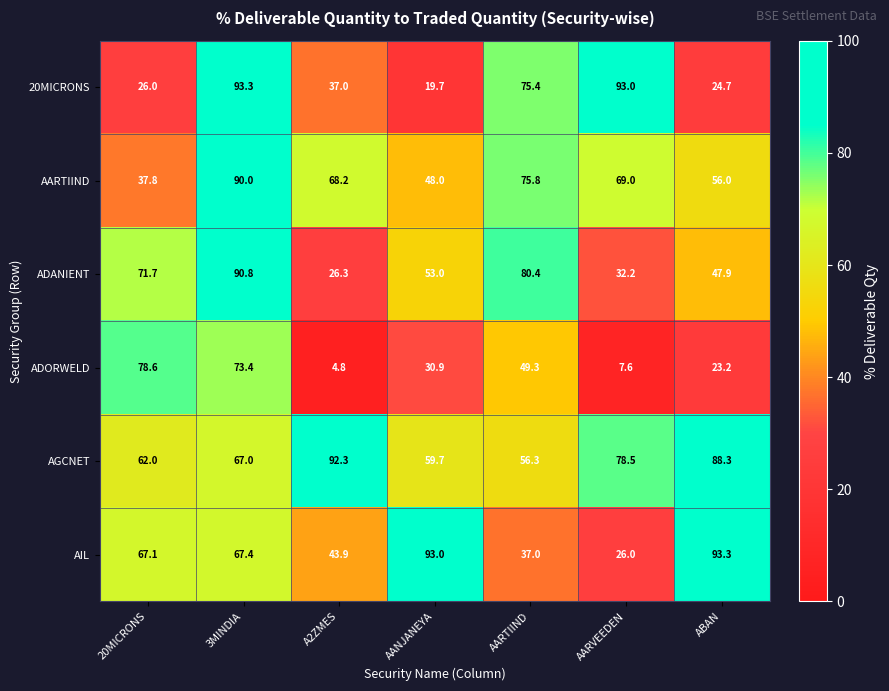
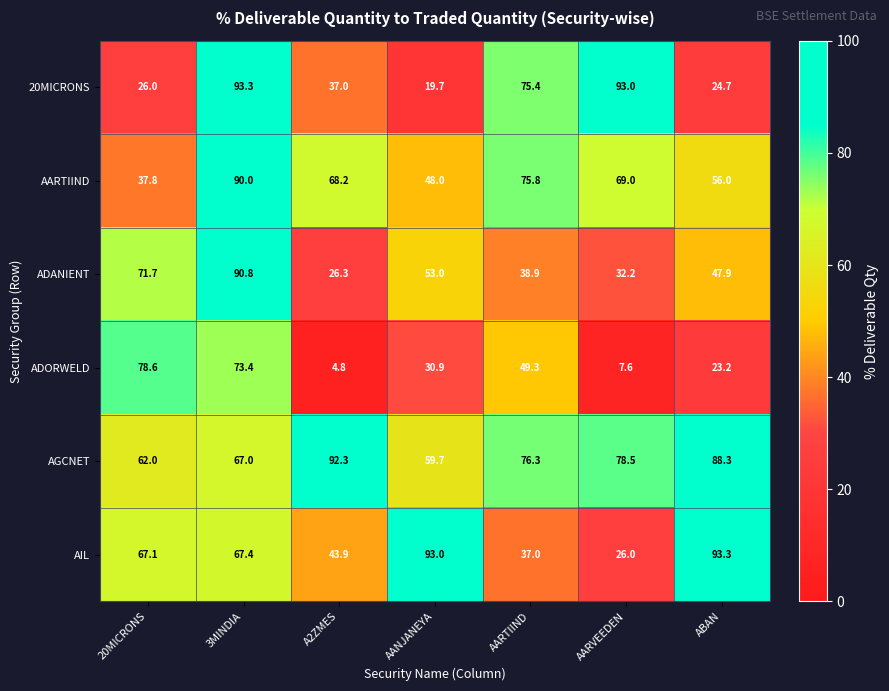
  {
    "20MICRONS": {
      "20MICRONS": 26.0,
      "3MINDIA": 93.3,
      "A2ZMES": 37.0,
      "AANJANEYA": 19.7,
      "AARTIIND": 75.4,
      "AARVEEDEN": 93.0,
      "ABAN": 24.7
    },
    "AARTIIND": {
      "20MICRONS": 37.8,
      "3MINDIA": 90.0,
      "A2ZMES": 68.2,
      "AANJANEYA": 48.0,
      "AARTIIND": 75.8,
      "AARVEEDEN": 69.0,
      "ABAN": 56.0
    },
    "ADANIENT": {
      "20MICRONS": 71.7,
      "3MINDIA": 90.8,
      "A2ZMES": 26.3,
      "AANJANEYA": 53.0,
-     "AARTIIND": 80.4,
+     "AARTIIND": 38.9,
      "AARVEEDEN": 32.2,
      "ABAN": 47.9
    },
    "ADORWELD": {
      "20MICRONS": 78.6,
      "3MINDIA": 73.4,
      "A2ZMES": 4.8,
      "AANJANEYA": 30.9,
      "AARTIIND": 49.3,
      "AARVEEDEN": 7.6,
      "ABAN": 23.2
    },
    "AGCNET": {
      "20MICRONS": 62.0,
      "3MINDIA": 67.0,
      "A2ZMES": 92.3,
      "AANJANEYA": 59.7,
-     "AARTIIND": 56.3,
+     "AARTIIND": 76.3,
      "AARVEEDEN": 78.5,
      "ABAN": 88.3
    },
    "AIL": {
      "20MICRONS": 67.1,
      "3MINDIA": 67.4,
      "A2ZMES": 43.9,
      "AANJANEYA": 93.0,
      "AARTIIND": 37.0,
      "AARVEEDEN": 26.0,
      "ABAN": 93.3
    }
  }
